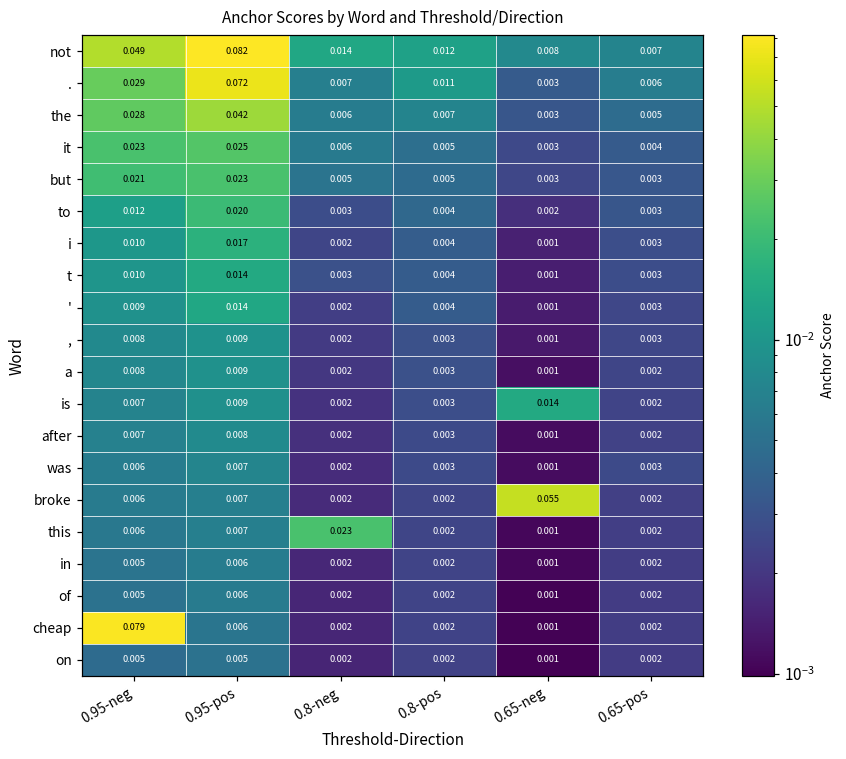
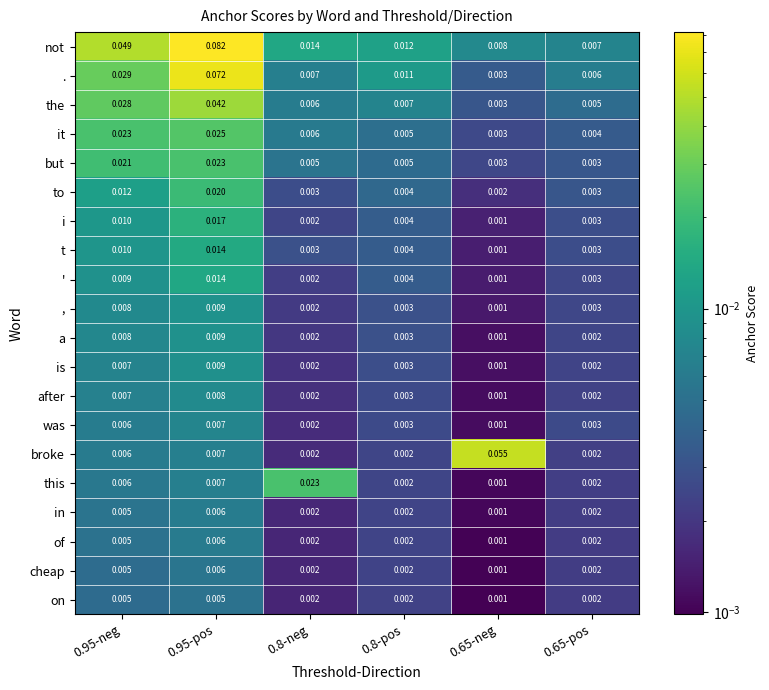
  {
    "not": {
      "0.95-neg": 0.049,
      "0.95-pos": 0.082,
      "0.8-neg": 0.014,
      "0.8-pos": 0.012,
      "0.65-neg": 0.008,
      "0.65-pos": 0.007
    },
    ".": {
      "0.95-neg": 0.029,
      "0.95-pos": 0.072,
      "0.8-neg": 0.007,
      "0.8-pos": 0.011,
      "0.65-neg": 0.003,
      "0.65-pos": 0.006
    },
    "the": {
      "0.95-neg": 0.028,
      "0.95-pos": 0.042,
      "0.8-neg": 0.006,
      "0.8-pos": 0.007,
      "0.65-neg": 0.003,
      "0.65-pos": 0.005
    },
    "it": {
      "0.95-neg": 0.023,
      "0.95-pos": 0.025,
      "0.8-neg": 0.006,
      "0.8-pos": 0.005,
      "0.65-neg": 0.003,
      "0.65-pos": 0.004
    },
    "but": {
      "0.95-neg": 0.021,
      "0.95-pos": 0.023,
      "0.8-neg": 0.005,
      "0.8-pos": 0.005,
      "0.65-neg": 0.003,
      "0.65-pos": 0.003
    },
    "to": {
      "0.95-neg": 0.012,
      "0.95-pos": 0.020,
      "0.8-neg": 0.003,
      "0.8-pos": 0.004,
      "0.65-neg": 0.002,
      "0.65-pos": 0.003
    },
    "i": {
      "0.95-neg": 0.010,
      "0.95-pos": 0.017,
      "0.8-neg": 0.002,
      "0.8-pos": 0.004,
      "0.65-neg": 0.001,
      "0.65-pos": 0.003
    },
    "t": {
      "0.95-neg": 0.010,
      "0.95-pos": 0.014,
      "0.8-neg": 0.003,
      "0.8-pos": 0.004,
      "0.65-neg": 0.001,
      "0.65-pos": 0.003
    },
    "'": {
      "0.95-neg": 0.009,
      "0.95-pos": 0.014,
      "0.8-neg": 0.002,
      "0.8-pos": 0.004,
      "0.65-neg": 0.001,
      "0.65-pos": 0.003
    },
    ",": {
      "0.95-neg": 0.008,
      "0.95-pos": 0.009,
      "0.8-neg": 0.002,
      "0.8-pos": 0.003,
      "0.65-neg": 0.001,
      "0.65-pos": 0.003
    },
    "a": {
      "0.95-neg": 0.008,
      "0.95-pos": 0.009,
      "0.8-neg": 0.002,
      "0.8-pos": 0.003,
      "0.65-neg": 0.001,
      "0.65-pos": 0.002
    },
    "is": {
      "0.95-neg": 0.007,
      "0.95-pos": 0.009,
      "0.8-neg": 0.002,
      "0.8-pos": 0.003,
-     "0.65-neg": 0.014,
+     "0.65-neg": 0.001,
      "0.65-pos": 0.002
    },
    "after": {
      "0.95-neg": 0.007,
      "0.95-pos": 0.008,
      "0.8-neg": 0.002,
      "0.8-pos": 0.003,
      "0.65-neg": 0.001,
      "0.65-pos": 0.002
    },
    "was": {
      "0.95-neg": 0.006,
      "0.95-pos": 0.007,
      "0.8-neg": 0.002,
      "0.8-pos": 0.003,
      "0.65-neg": 0.001,
      "0.65-pos": 0.003
    },
    "broke": {
      "0.95-neg": 0.006,
      "0.95-pos": 0.007,
      "0.8-neg": 0.002,
      "0.8-pos": 0.002,
      "0.65-neg": 0.055,
      "0.65-pos": 0.002
    },
    "this": {
      "0.95-neg": 0.006,
      "0.95-pos": 0.007,
      "0.8-neg": 0.023,
      "0.8-pos": 0.002,
      "0.65-neg": 0.001,
      "0.65-pos": 0.002
    },
    "in": {
      "0.95-neg": 0.005,
      "0.95-pos": 0.006,
      "0.8-neg": 0.002,
      "0.8-pos": 0.002,
      "0.65-neg": 0.001,
      "0.65-pos": 0.002
    },
    "of": {
      "0.95-neg": 0.005,
      "0.95-pos": 0.006,
      "0.8-neg": 0.002,
      "0.8-pos": 0.002,
      "0.65-neg": 0.001,
      "0.65-pos": 0.002
    },
    "cheap": {
-     "0.95-neg": 0.079,
+     "0.95-neg": 0.005,
      "0.95-pos": 0.006,
      "0.8-neg": 0.002,
      "0.8-pos": 0.002,
      "0.65-neg": 0.001,
      "0.65-pos": 0.002
    },
    "on": {
      "0.95-neg": 0.005,
      "0.95-pos": 0.005,
      "0.8-neg": 0.002,
      "0.8-pos": 0.002,
      "0.65-neg": 0.001,
      "0.65-pos": 0.002
    }
  }
